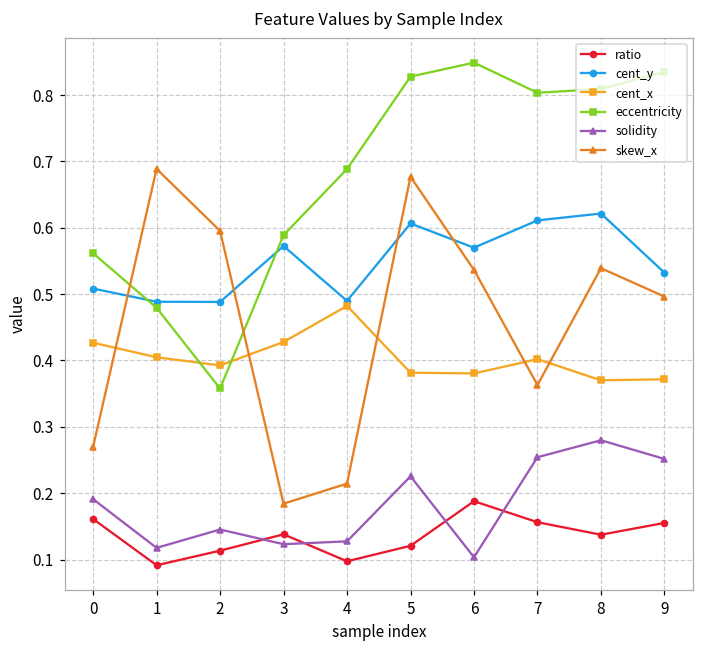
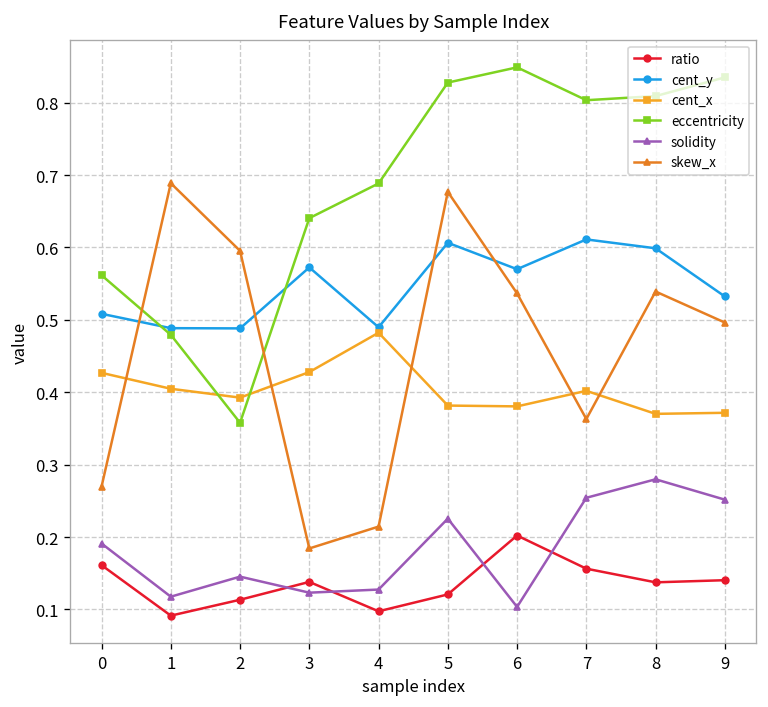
  {
    "ratio": {
      "0": 0.16,
      "1": 0.09,
      "2": 0.11,
      "3": 0.14,
      "4": 0.10,
      "5": 0.12,
-     "6": 0.19,
+     "6": 0.20,
      "7": 0.16,
      "8": 0.14,
-     "9": 0.16
+     "9": 0.14
    },
    "cent_y": {
      "0": 0.51,
      "1": 0.49,
      "2": 0.49,
      "3": 0.57,
      "4": 0.49,
      "5": 0.61,
      "6": 0.57,
      "7": 0.61,
-     "8": 0.62,
+     "8": 0.60,
      "9": 0.53
    },
    "eccentricity": {
      "0": 0.56,
      "1": 0.48,
      "2": 0.36,
-     "3": 0.59,
+     "3": 0.64,
      "4": 0.69,
      "5": 0.83,
      "6": 0.85,
      "7": 0.80
    },
    "solidity": {
      "0": 0.19,
      "1": 0.12,
      "2": 0.15,
      "3": 0.12,
      "4": 0.13,
      "5": 0.23,
      "6": 0.10,
      "7": 0.25,
      "8": 0.28,
      "9": 0.25
    }
  }
